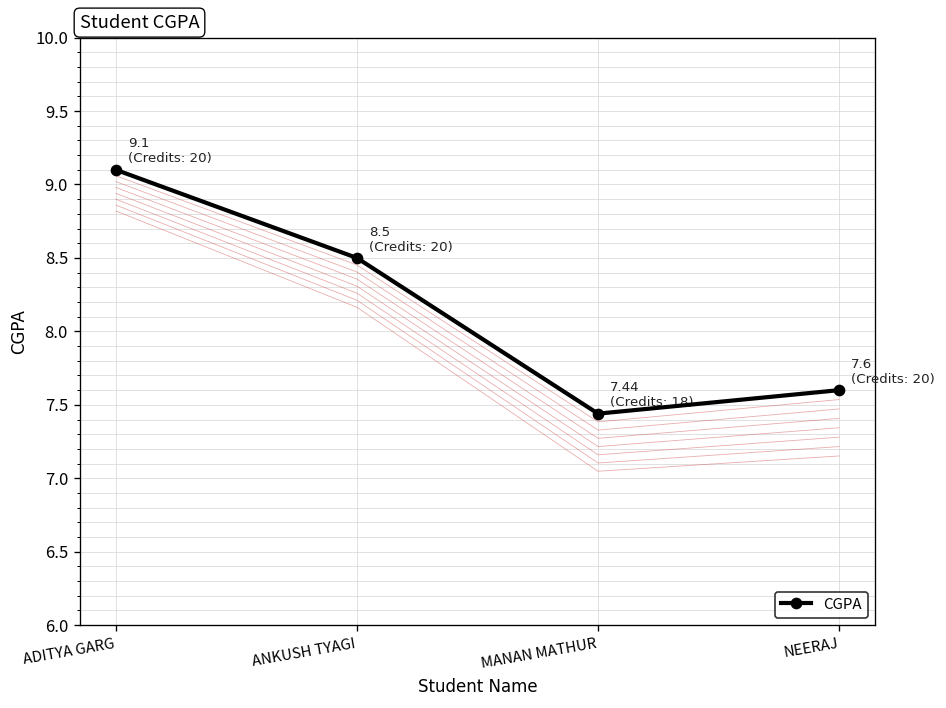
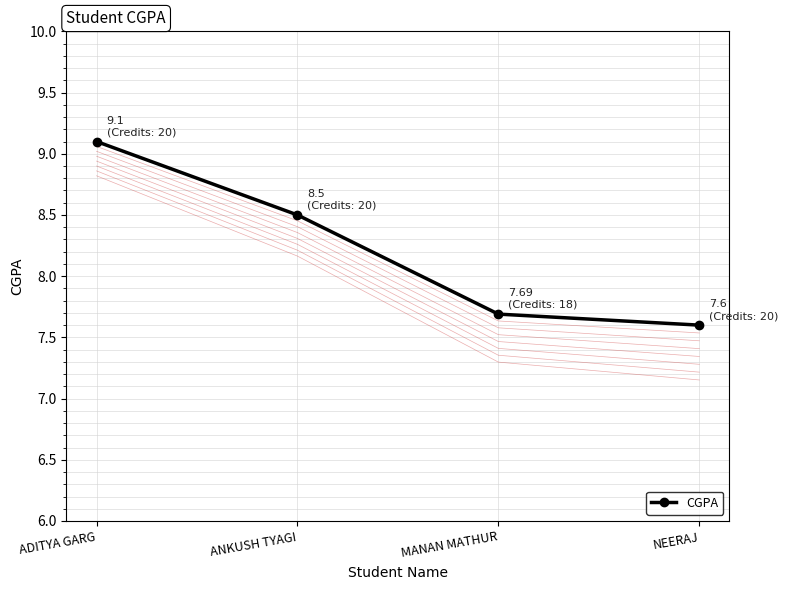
  {
    "CGPA": {
      "ADITYA GARG": 9.1,
      "ANKUSH TYAGI": 8.5,
-     "MANAN MATHUR": 7.44,
+     "MANAN MATHUR": 7.69,
      "NEERAJ": 7.6
    }
  }
